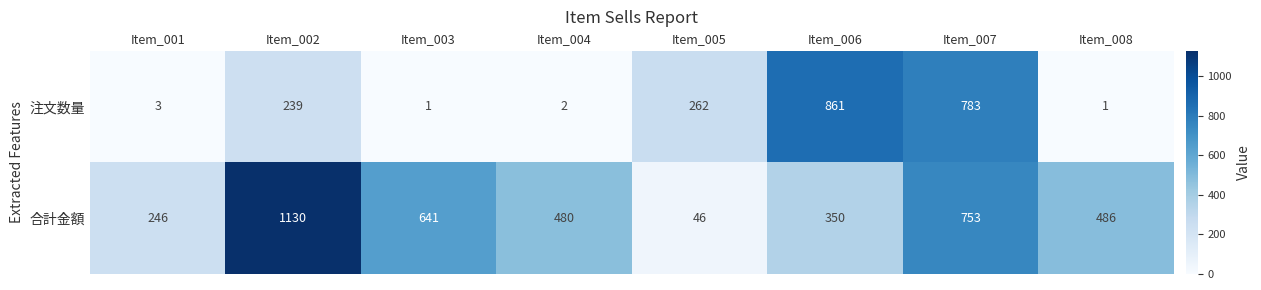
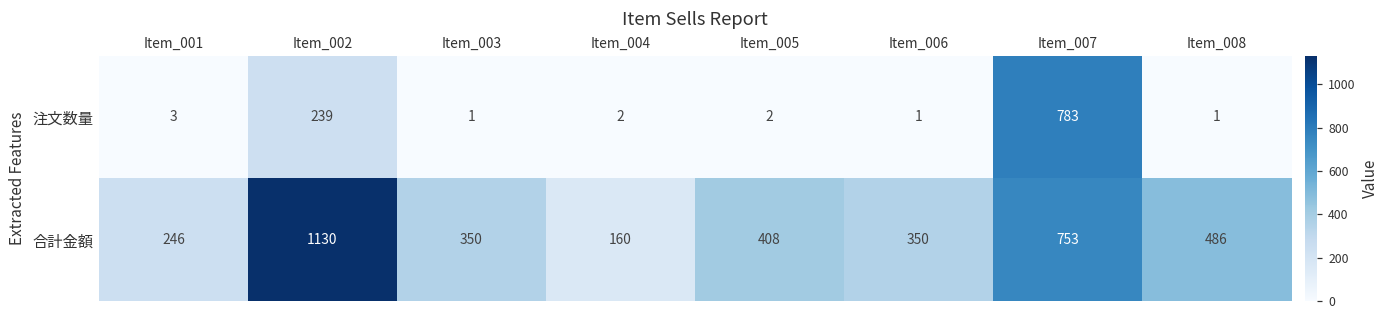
  {
    "注文数量": {
      "Item_001": 3,
      "Item_002": 239,
      "Item_003": 1,
      "Item_004": 2,
-     "Item_005": 262,
-     "Item_006": 861,
+     "Item_005": 2,
+     "Item_006": 1,
      "Item_007": 783,
      "Item_008": 1
    },
    "合計金額": {
      "Item_001": 246,
      "Item_002": 1130,
-     "Item_003": 641,
-     "Item_004": 480,
-     "Item_005": 46,
+     "Item_003": 350,
+     "Item_004": 160,
+     "Item_005": 408,
      "Item_006": 350,
      "Item_007": 753,
      "Item_008": 486
    }
  }
